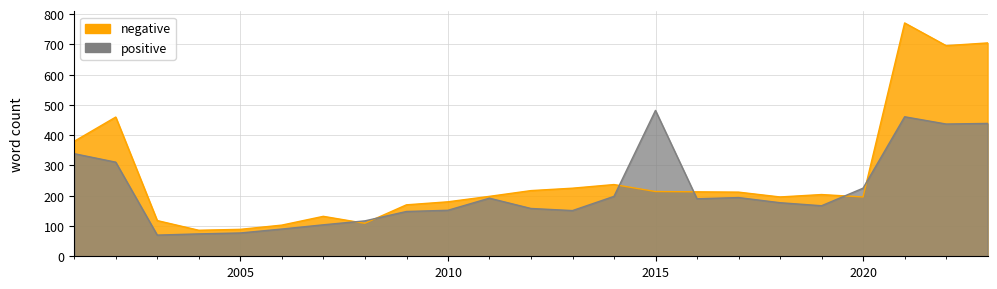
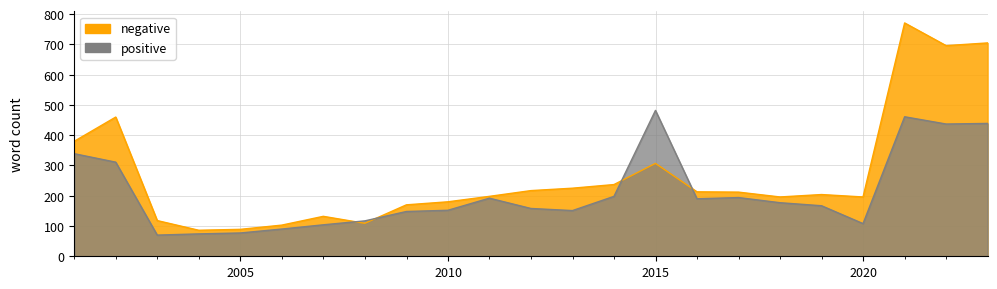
  {
    "negative": {
      "2005": 90,
      "2010": 180,
-     "2015": 210,
+     "2015": 310,
      "2020": 200
    },
    "positive": {
      "2005": 80,
      "2010": 150,
      "2015": 480,
-     "2020": 230
+     "2020": 110
    }
  }
